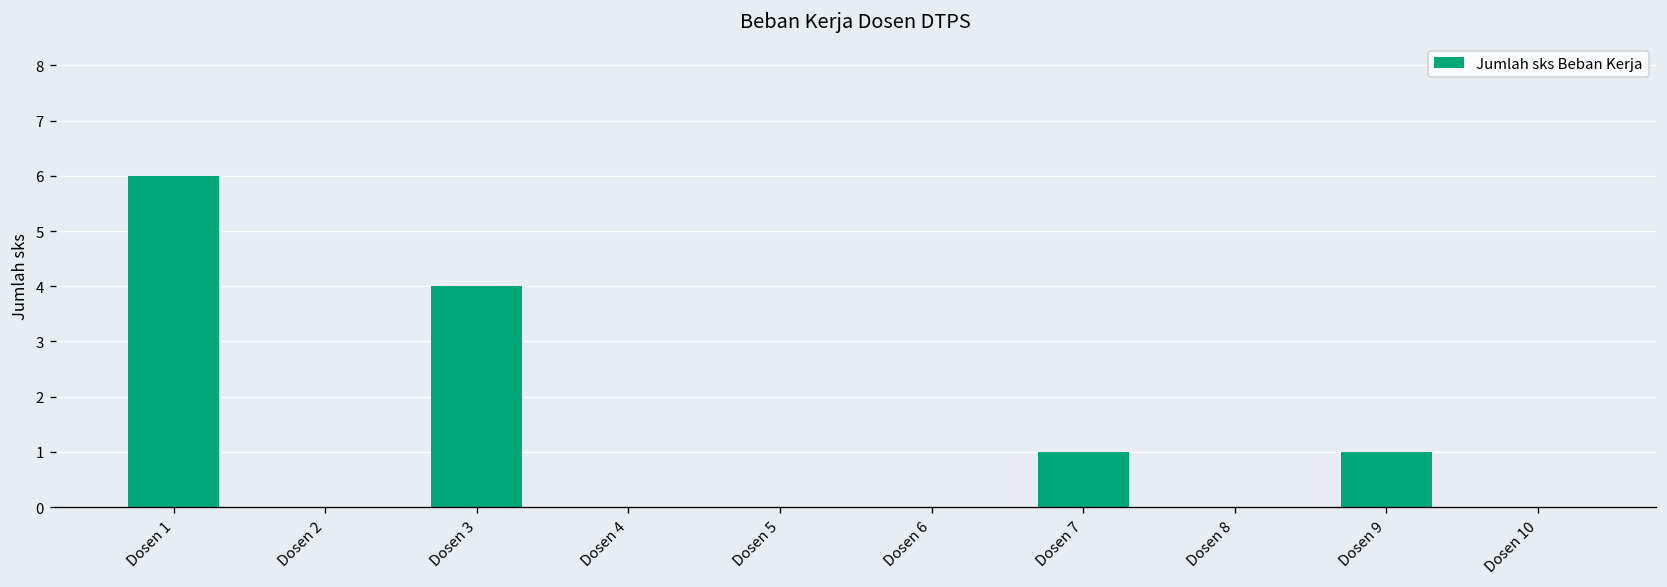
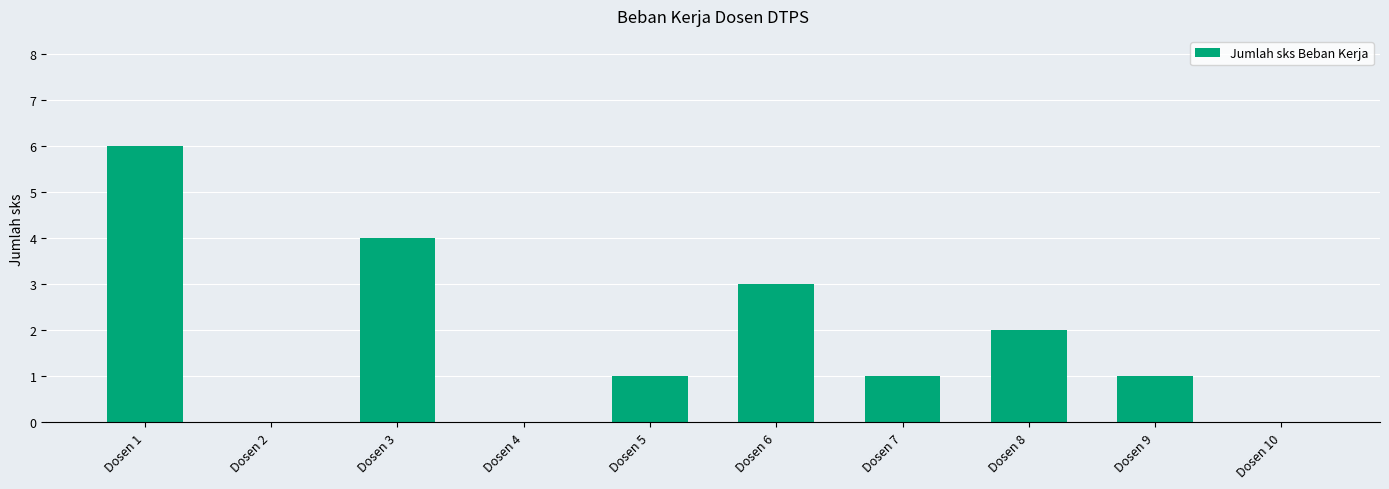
  {
    "Dosen 1": 6,
    "Dosen 2": 0,
    "Dosen 3": 4,
    "Dosen 4": 0,
-   "Dosen 5": 0,
-   "Dosen 6": 0,
+   "Dosen 5": 1,
+   "Dosen 6": 3,
    "Dosen 7": 1,
-   "Dosen 8": 0,
+   "Dosen 8": 2,
    "Dosen 9": 1,
    "Dosen 10": 0
  }
